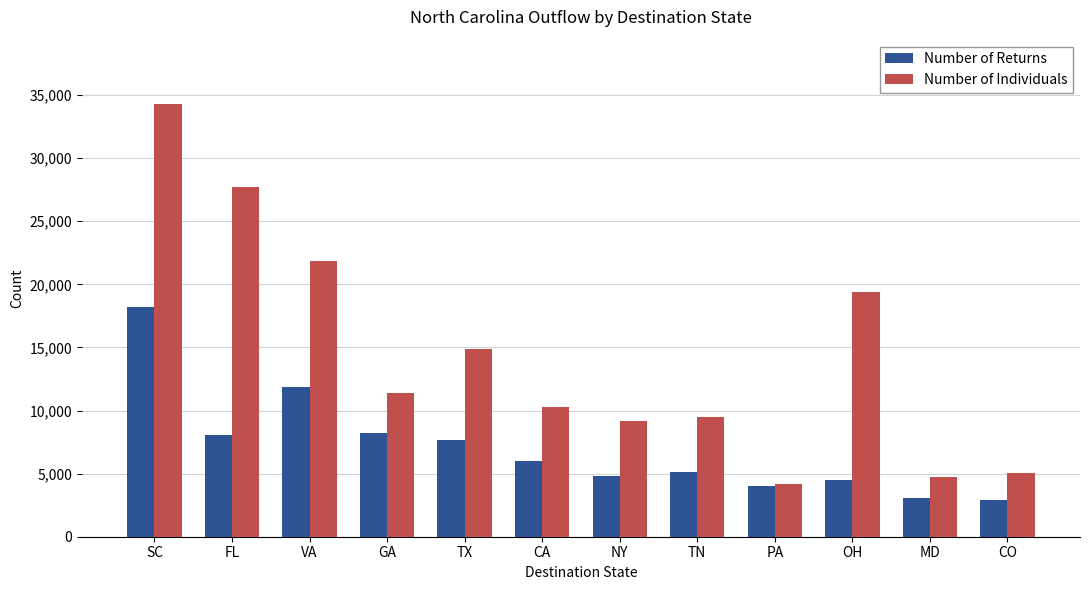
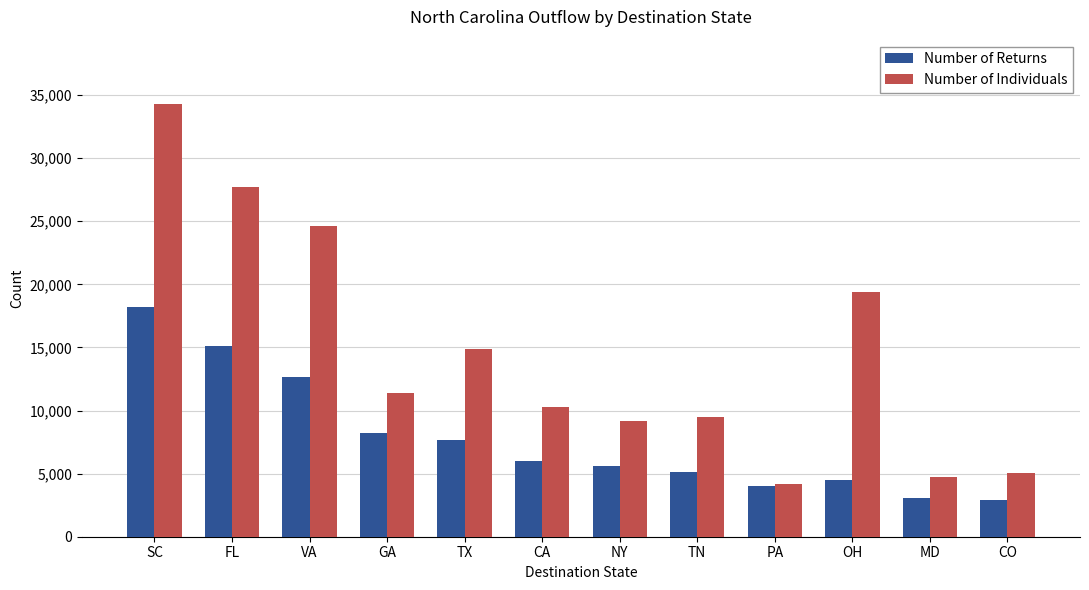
  {
    "Number of Returns": {
      "SC": "18,200",
-     "FL": "8,000",
-     "VA": "11,900",
+     "FL": "15,100",
+     "VA": "12,600",
      "GA": "8,200",
      "TX": "7,700",
      "CA": "6,000",
-     "NY": "4,800",
+     "NY": "5,600",
      "TN": "5,100",
      "PA": "4,000",
      "OH": "4,500",
      "MD": "3,100",
      "CO": "2,900"
    },
    "Number of Individuals": {
      "SC": "34,300",
      "FL": "27,700",
-     "VA": "21,900",
+     "VA": "24,600",
      "GA": "11,400",
      "TX": "14,900",
      "CA": "10,300",
      "NY": "9,100",
      "TN": "9,500",
      "PA": "4,100",
      "OH": "19,400",
      "MD": "4,700",
      "CO": "5,000"
    }
  }
